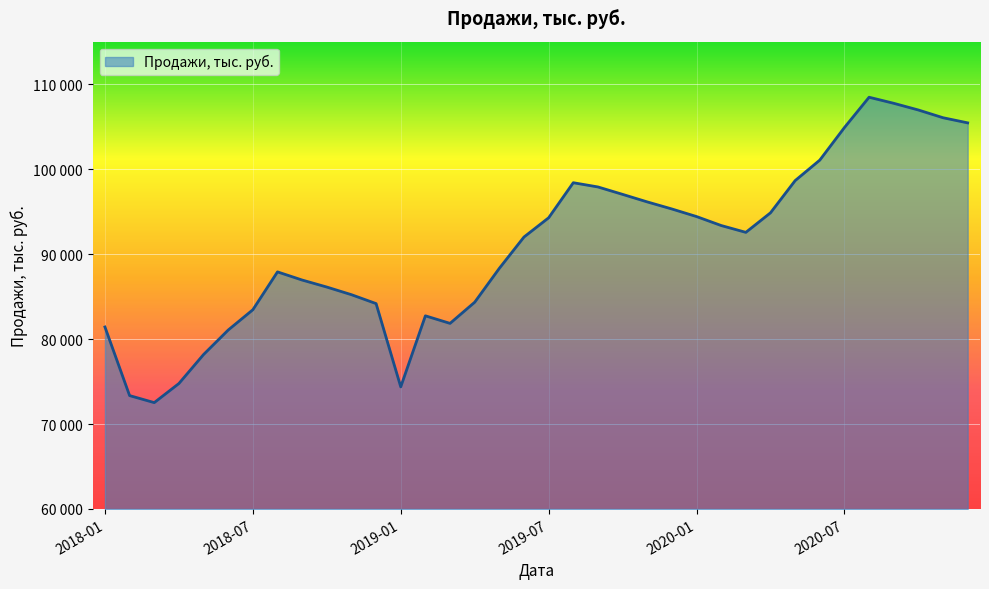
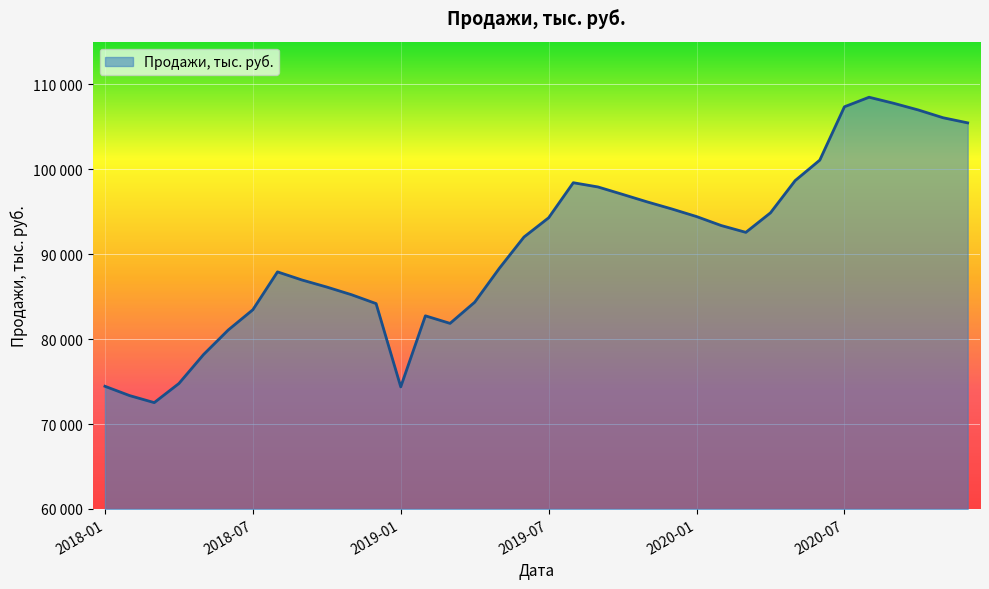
  {
-   "2018-01": 81000,
+   "2018-01": 74000,
    "2018-07": 83000,
    "2019-01": 74000,
    "2019-07": 94000,
    "2020-01": 94000,
-   "2020-07": 105000
+   "2020-07": 107000
  }
